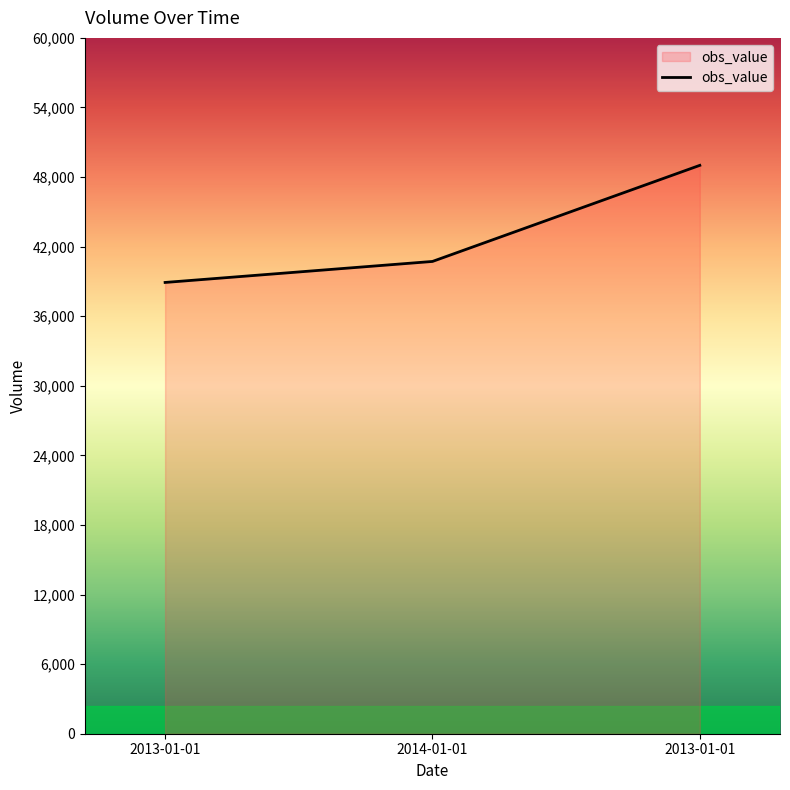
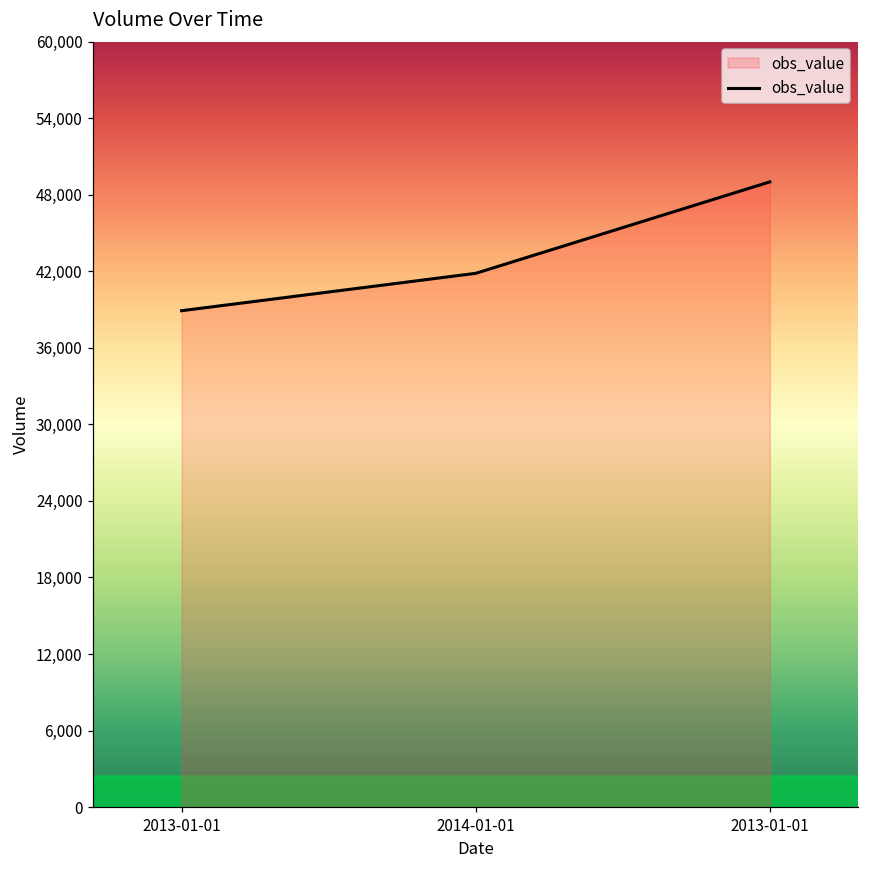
  {
-   "2014-01-01": "40,700"
+   "2014-01-01": "41,800"
  }
